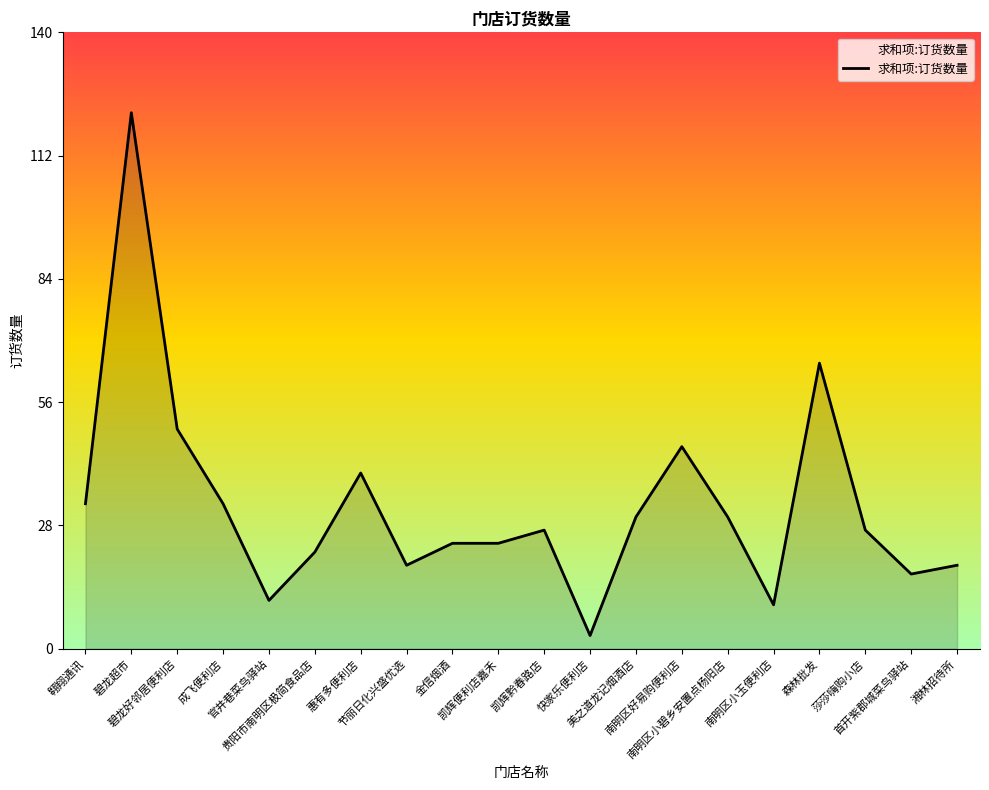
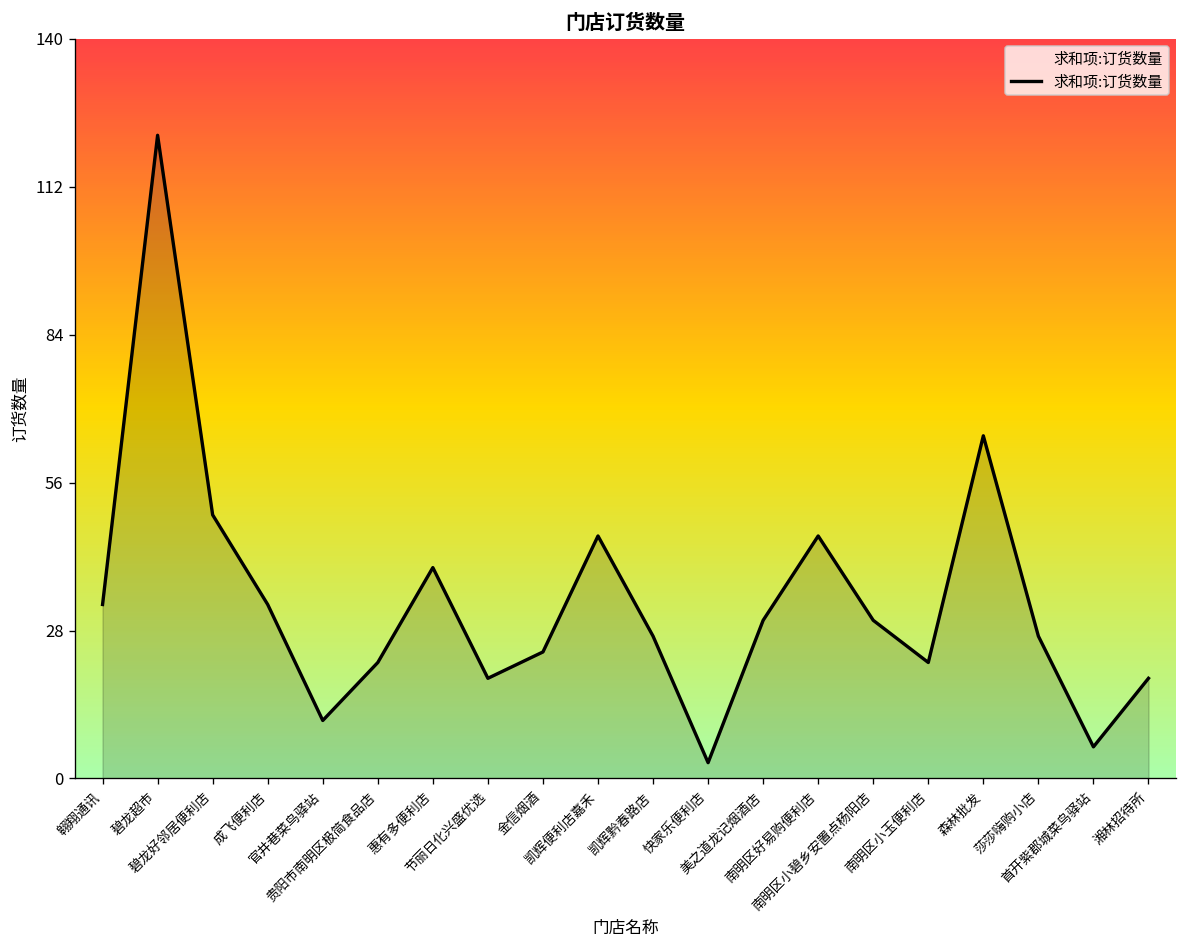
  {
    "翱翔通讯": 33,
    "碧龙超市": 122,
    "碧龙好邻居便利店": 50,
    "成飞便利店": 33,
    "官井巷菜鸟驿站": 11,
    "贵阳市南明区极简食品店": 22,
    "惠有多便利店": 40,
    "节丽日化兴盛优选": 19,
    "金信烟酒": 24,
-   "凯辉便利店嘉禾": 24,
+   "凯辉便利店嘉禾": 46,
    "凯辉黔春路店": 27,
    "快家乐便利店": 3,
    "美之道龙记烟酒店": 30,
    "南明区好易购便利店": 46,
    "南明区小碧乡安置点杨阳店": 30,
-   "南明区小玉便利店": 10,
+   "南明区小玉便利店": 22,
    "森林批发": 65,
    "莎莎嗨购小店": 27,
-   "首开紫郡城菜鸟驿站": 17,
+   "首开紫郡城菜鸟驿站": 6,
    "湘林招待所": 19
  }
